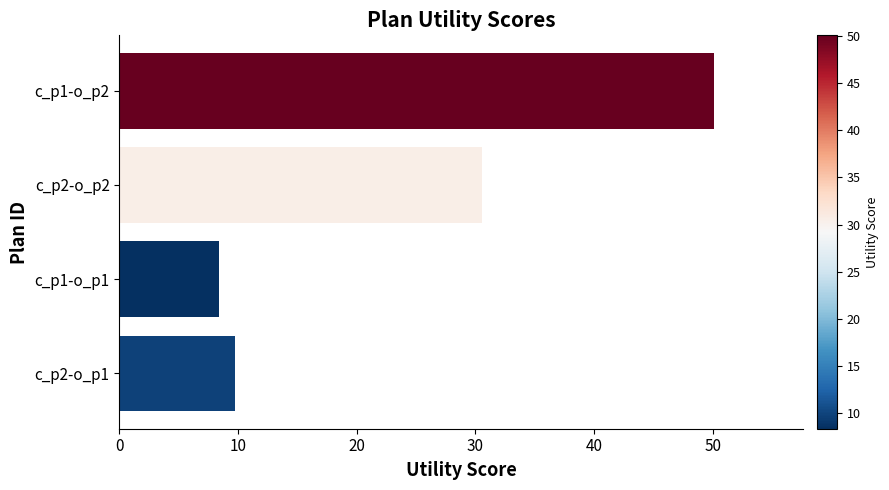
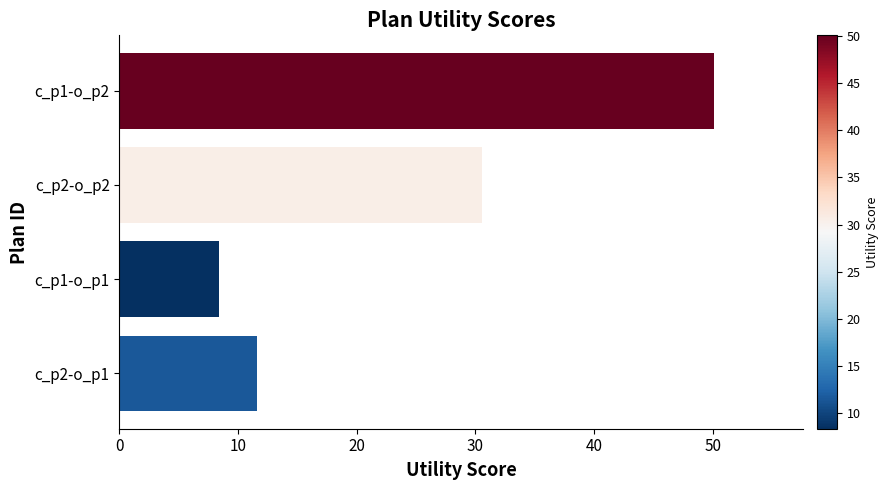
  {
    "c_p1-o_p2": 50.1,
    "c_p2-o_p2": 30.6,
    "c_p1-o_p1": 8.4,
-   "c_p2-o_p1": 9.7
+   "c_p2-o_p1": 11.6
  }
